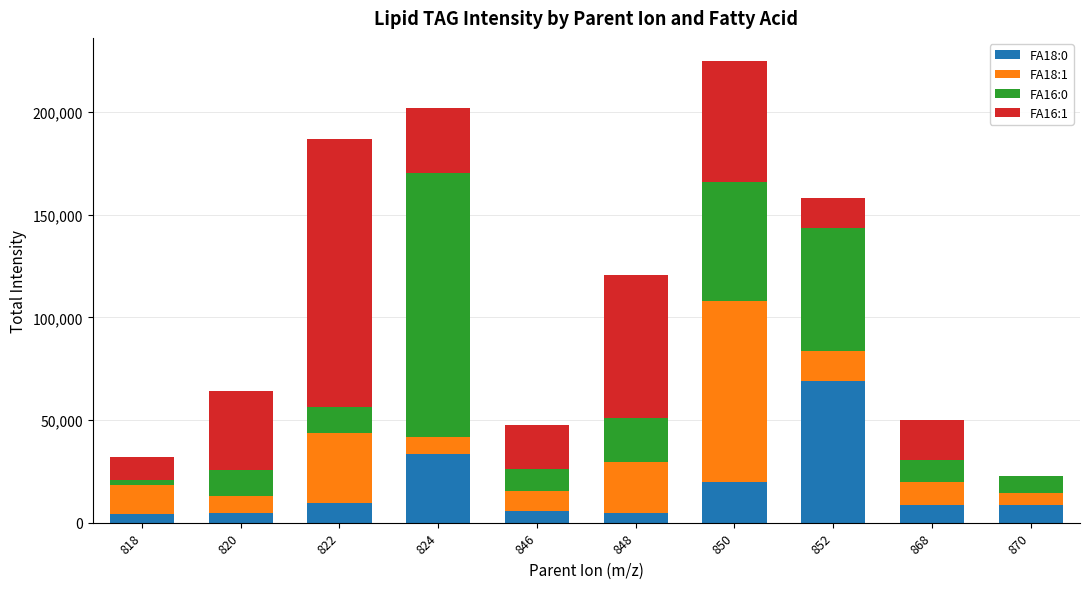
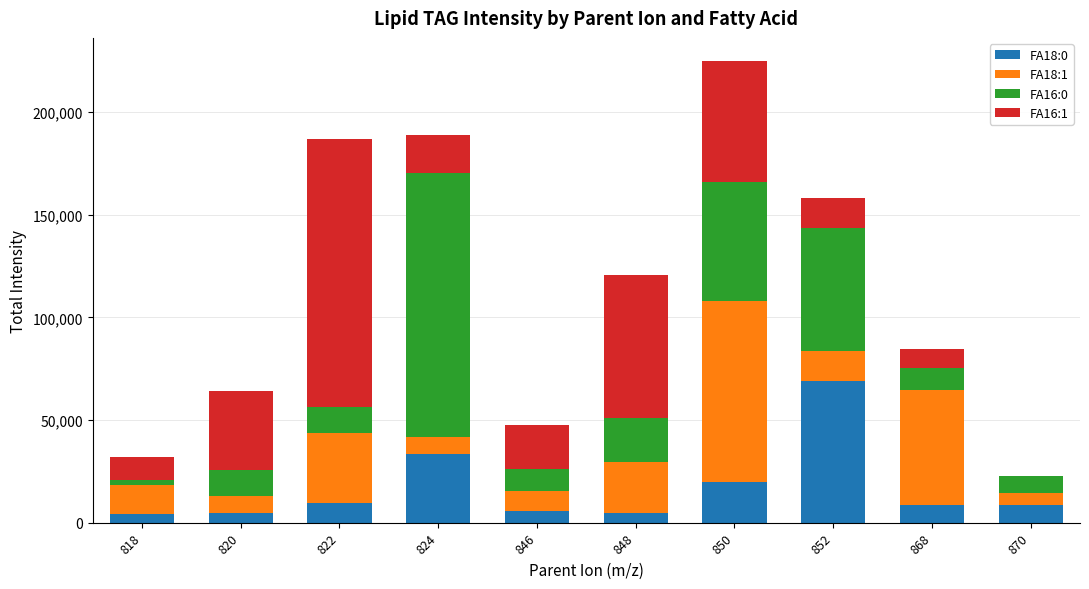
  {
    "FA18:0": {
      "818": "4,000",
      "820": "5,000",
      "822": "9,000",
      "824": "33,000",
      "846": "6,000",
      "848": "5,000",
      "850": "20,000",
      "852": "69,000",
      "868": "8,000",
      "870": "9,000"
    },
    "FA18:1": {
      "818": "14,000",
      "820": "8,000",
      "822": "34,000",
      "824": "9,000",
      "846": "10,000",
      "848": "25,000",
      "850": "88,000",
      "852": "15,000",
-     "868": "12,000",
+     "868": "56,000",
      "870": "6,000"
    },
    "FA16:0": {
      "818": "2,000",
      "820": "12,000",
      "822": "13,000",
      "824": "129,000",
      "846": "11,000",
      "848": "21,000",
      "850": "58,000",
      "852": "60,000",
      "868": "11,000",
      "870": "8,000"
    },
    "FA16:1": {
      "818": "11,000",
      "820": "39,000",
      "822": "131,000",
-     "824": "31,000",
+     "824": "19,000",
      "846": "21,000",
      "848": "70,000",
      "850": "59,000",
      "852": "15,000",
-     "868": "19,000",
+     "868": "9,000",
      "870": "0"
    }
  }
